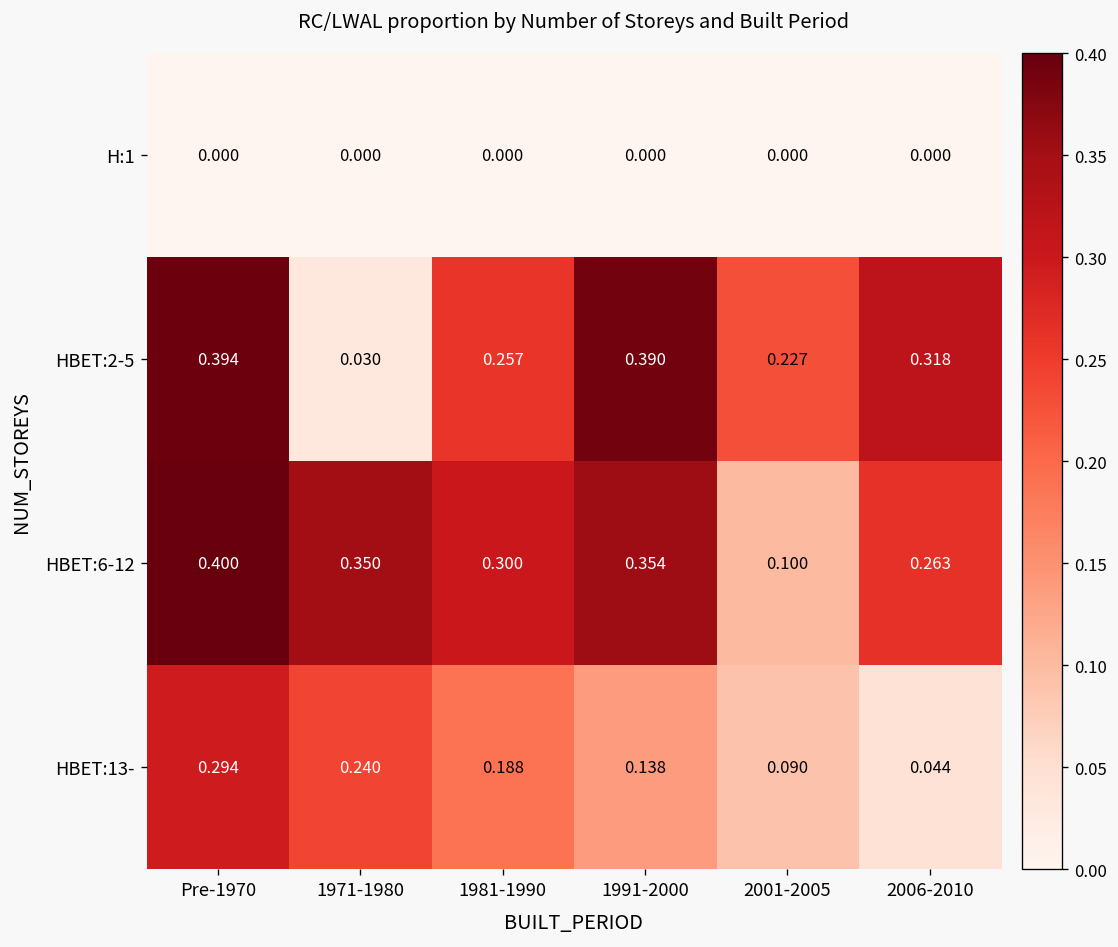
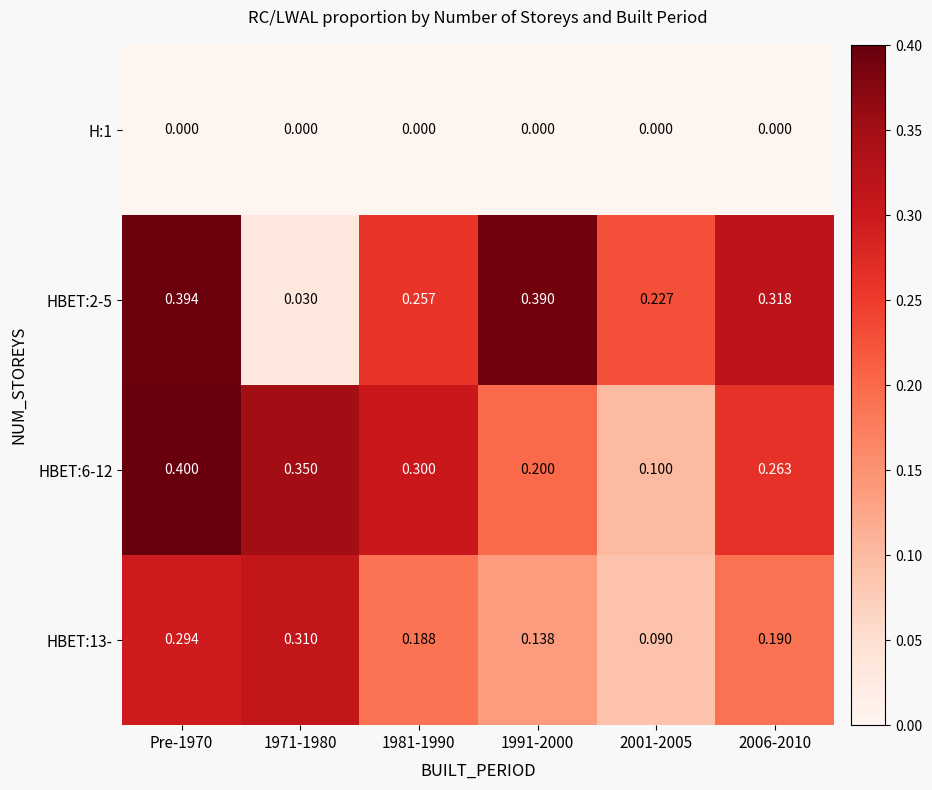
  {
    "H:1": {
      "Pre-1970": 0.000,
      "1971-1980": 0.000,
      "1981-1990": 0.000,
      "1991-2000": 0.000,
      "2001-2005": 0.000,
      "2006-2010": 0.000
    },
    "HBET:2-5": {
      "Pre-1970": 0.394,
      "1971-1980": 0.030,
      "1981-1990": 0.257,
      "1991-2000": 0.390,
      "2001-2005": 0.227,
      "2006-2010": 0.318
    },
    "HBET:6-12": {
      "Pre-1970": 0.400,
      "1971-1980": 0.350,
      "1981-1990": 0.300,
-     "1991-2000": 0.354,
+     "1991-2000": 0.200,
      "2001-2005": 0.100,
      "2006-2010": 0.263
    },
    "HBET:13-": {
      "Pre-1970": 0.294,
-     "1971-1980": 0.240,
+     "1971-1980": 0.310,
      "1981-1990": 0.188,
      "1991-2000": 0.138,
      "2001-2005": 0.090,
-     "2006-2010": 0.044
+     "2006-2010": 0.190
    }
  }
